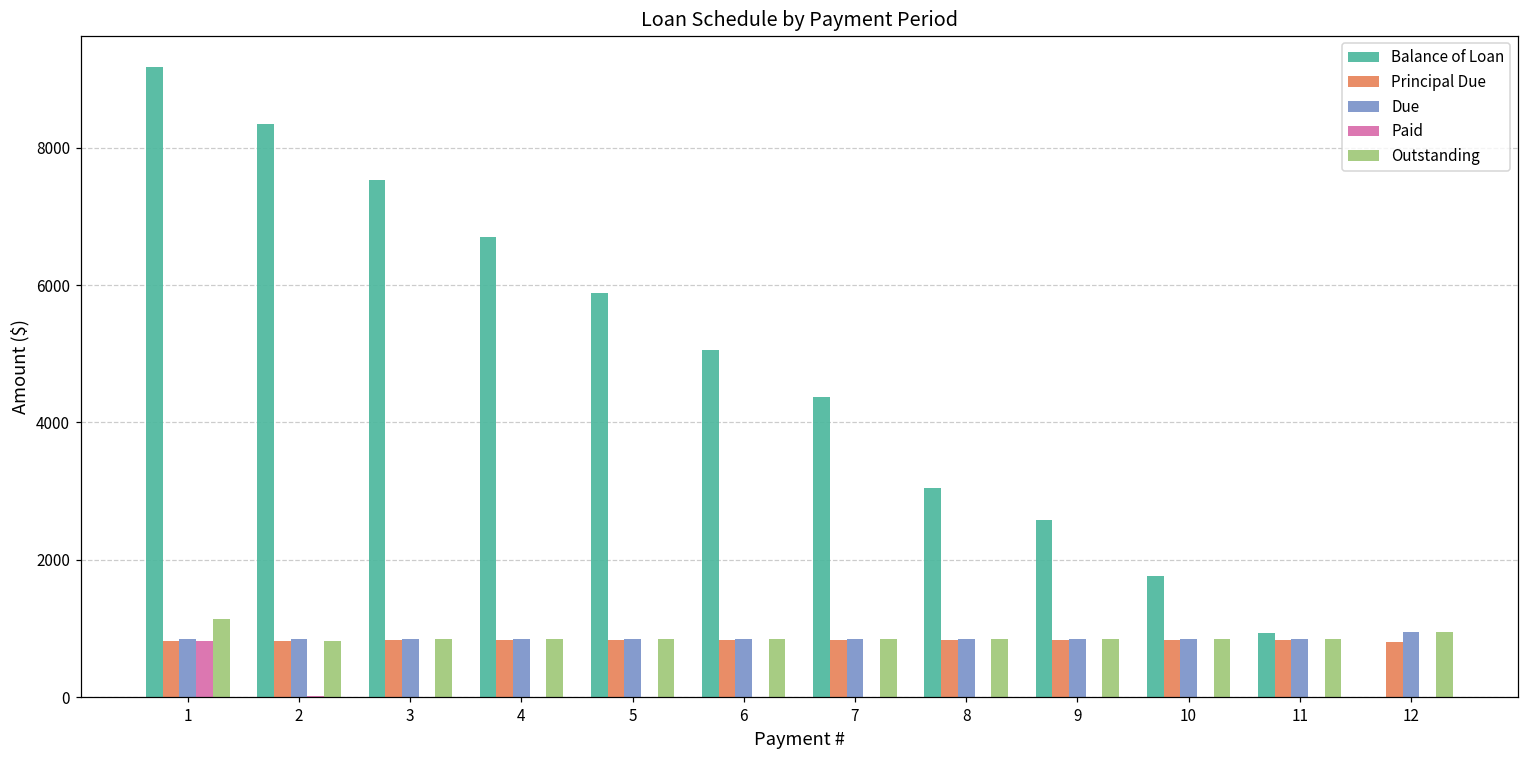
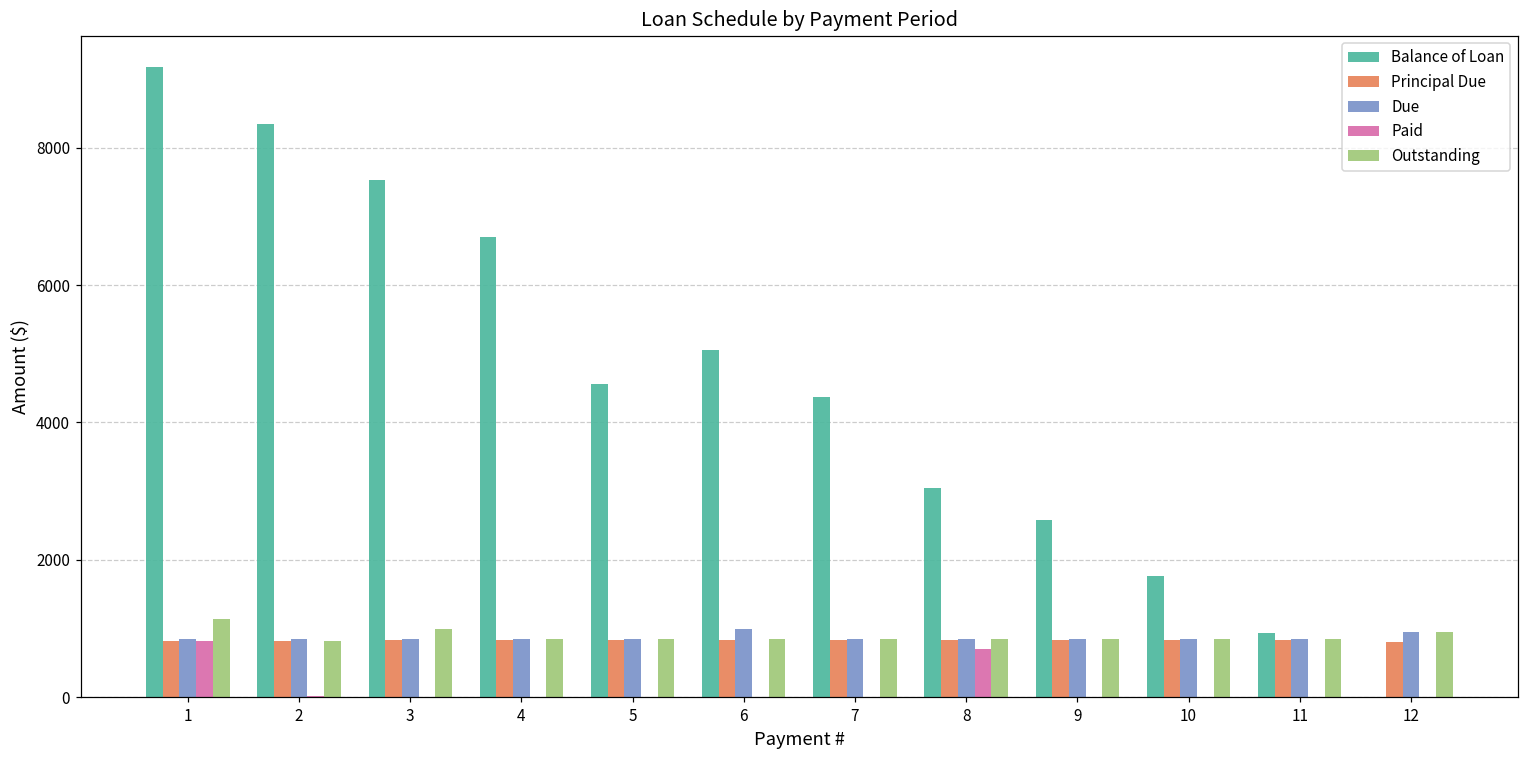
  {
    "Balance of Loan": {
      "1": 9200,
      "2": 8400,
      "3": 7500,
      "4": 6700,
-     "5": 5900,
+     "5": 4600,
      "6": 5100,
      "7": 4400,
      "8": 3000,
      "9": 2600,
      "10": 1800,
      "11": 900,
      "12": 0
    },
    "Principal Due": {
      "1": 800,
      "2": 800,
      "3": 800,
      "4": 800,
      "5": 800,
      "6": 800,
      "7": 800,
      "8": 800,
      "9": 800,
      "10": 800,
      "11": 800,
      "12": 800
    },
    "Due": {
      "1": 800,
      "2": 800,
      "3": 800,
      "4": 800,
      "5": 800,
-     "6": 800,
+     "6": 1000,
      "7": 800,
      "8": 800,
      "9": 800,
      "10": 800,
      "11": 800,
      "12": 1000
    },
    "Paid": {
      "1": 800,
      "3": 0,
      "4": 0,
      "5": 0,
      "6": 0,
      "7": 0,
-     "8": 0,
+     "8": 700,
      "9": 0,
      "10": 0,
      "11": 0,
      "12": 0
    },
    "Outstanding": {
      "1": 1100,
      "2": 800,
-     "3": 800,
+     "3": 1000,
      "4": 800,
      "5": 800,
      "6": 800,
      "7": 800,
      "8": 800,
      "9": 800,
      "10": 800,
      "11": 800,
      "12": 1000
    }
  }
